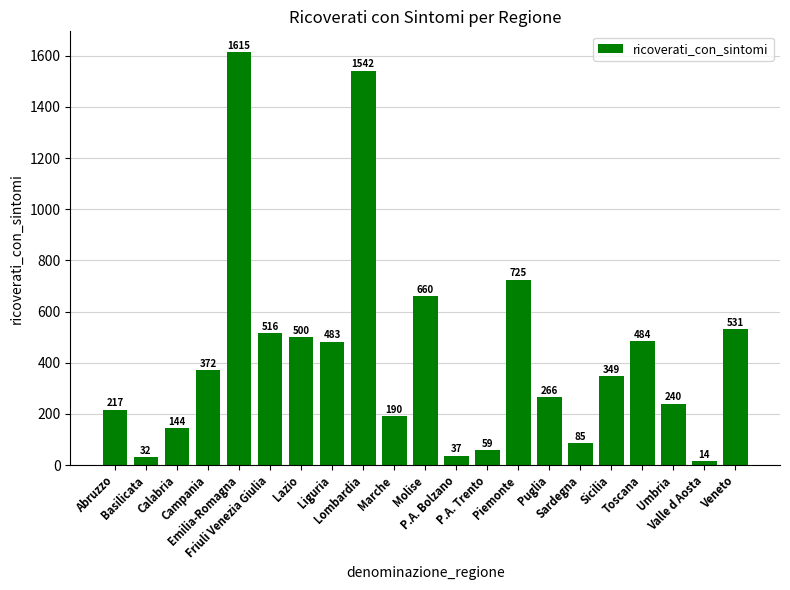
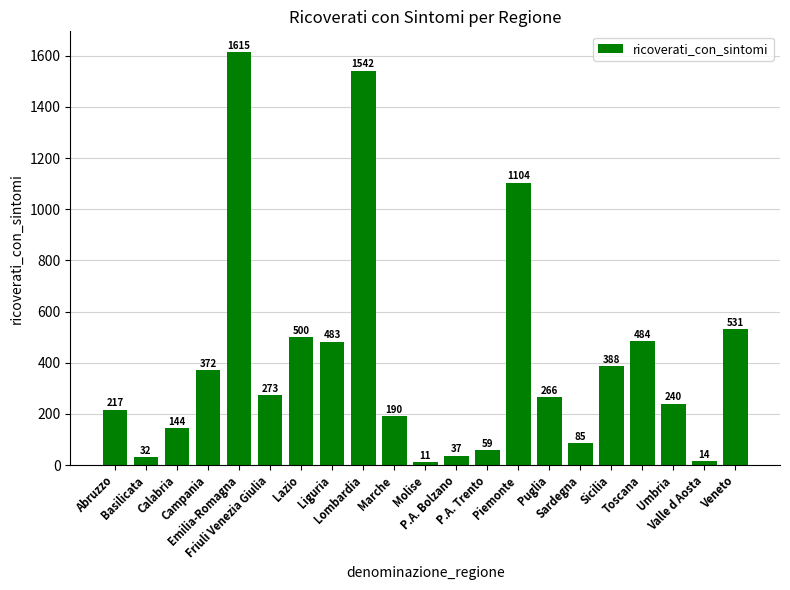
  {
    "Abruzzo": 217,
    "Basilicata": 32,
    "Calabria": 144,
    "Campania": 372,
    "Emilia-Romagna": 1615,
-   "Friuli Venezia Giulia": 516,
+   "Friuli Venezia Giulia": 273,
    "Lazio": 500,
    "Liguria": 483,
    "Lombardia": 1542,
    "Marche": 190,
-   "Molise": 660,
+   "Molise": 11,
    "P.A. Bolzano": 37,
    "P.A. Trento": 59,
-   "Piemonte": 725,
+   "Piemonte": 1104,
    "Puglia": 266,
    "Sardegna": 85,
-   "Sicilia": 349,
+   "Sicilia": 388,
    "Toscana": 484,
    "Umbria": 240,
    "Valle d Aosta": 14,
    "Veneto": 531
  }
